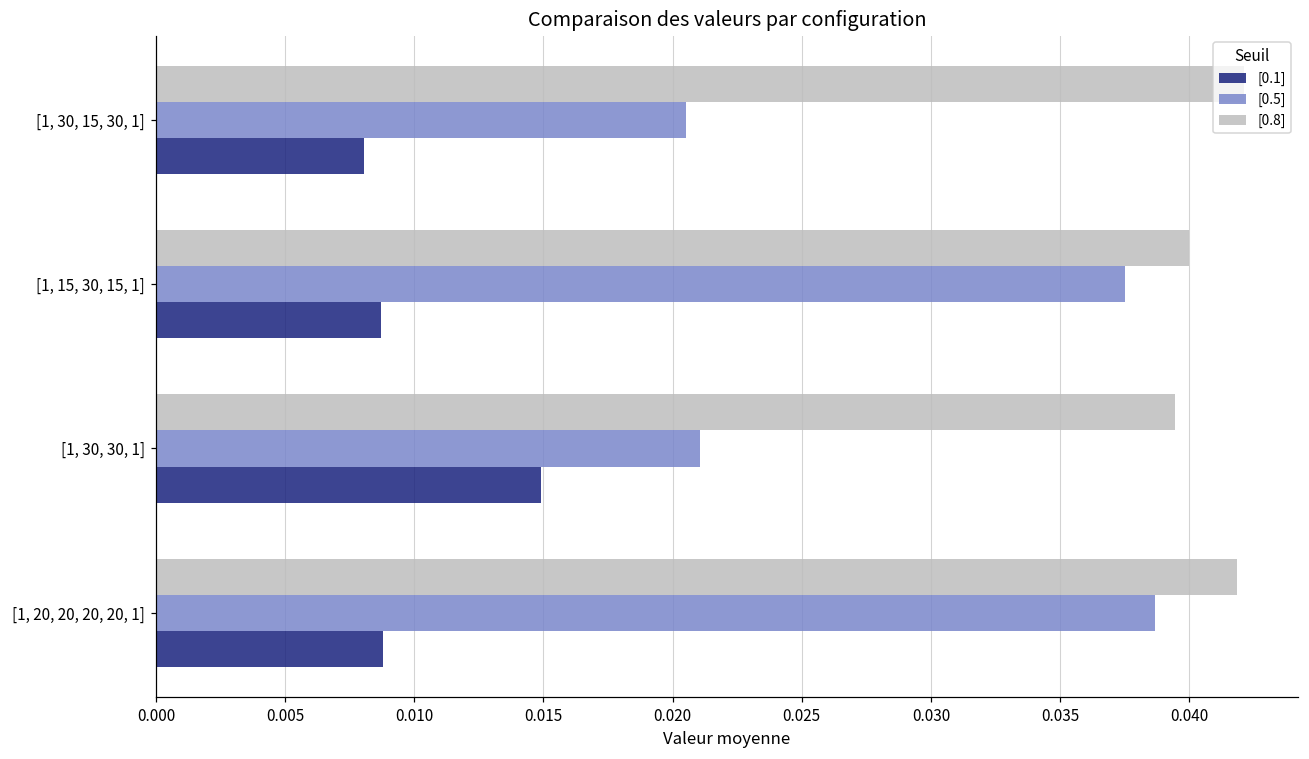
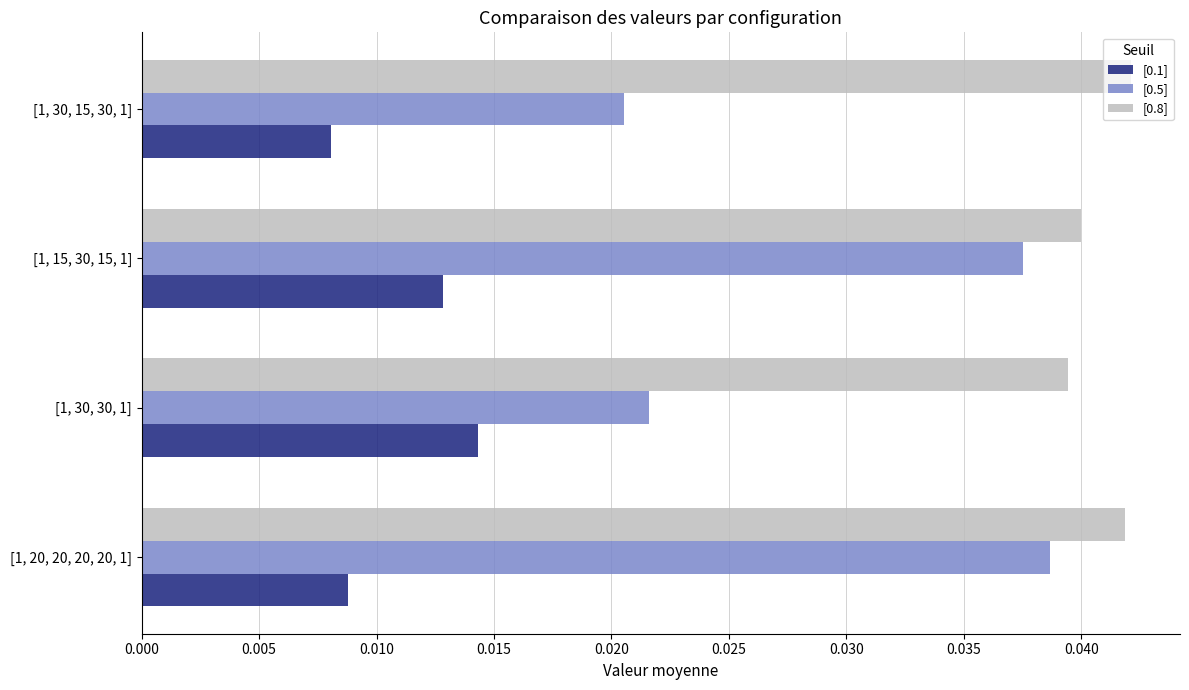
  {
    "[0.1]": {
      "[1, 30, 15, 30, 1]": 0.0081,
-     "[1, 15, 30, 15, 1]": 0.0087,
-     "[1, 30, 30, 1]": 0.0149,
+     "[1, 15, 30, 15, 1]": 0.0128,
+     "[1, 30, 30, 1]": 0.0143,
      "[1, 20, 20, 20, 20, 1]": 0.0088
    },
    "[0.5]": {
      "[1, 30, 15, 30, 1]": 0.0205,
      "[1, 15, 30, 15, 1]": 0.0375,
-     "[1, 30, 30, 1]": 0.0211,
+     "[1, 30, 30, 1]": 0.0216,
      "[1, 20, 20, 20, 20, 1]": 0.0387
    },
    "[0.8]": {
      "[1, 15, 30, 15, 1]": 0.0400,
      "[1, 30, 30, 1]": 0.0394,
      "[1, 20, 20, 20, 20, 1]": 0.0419
    }
  }
